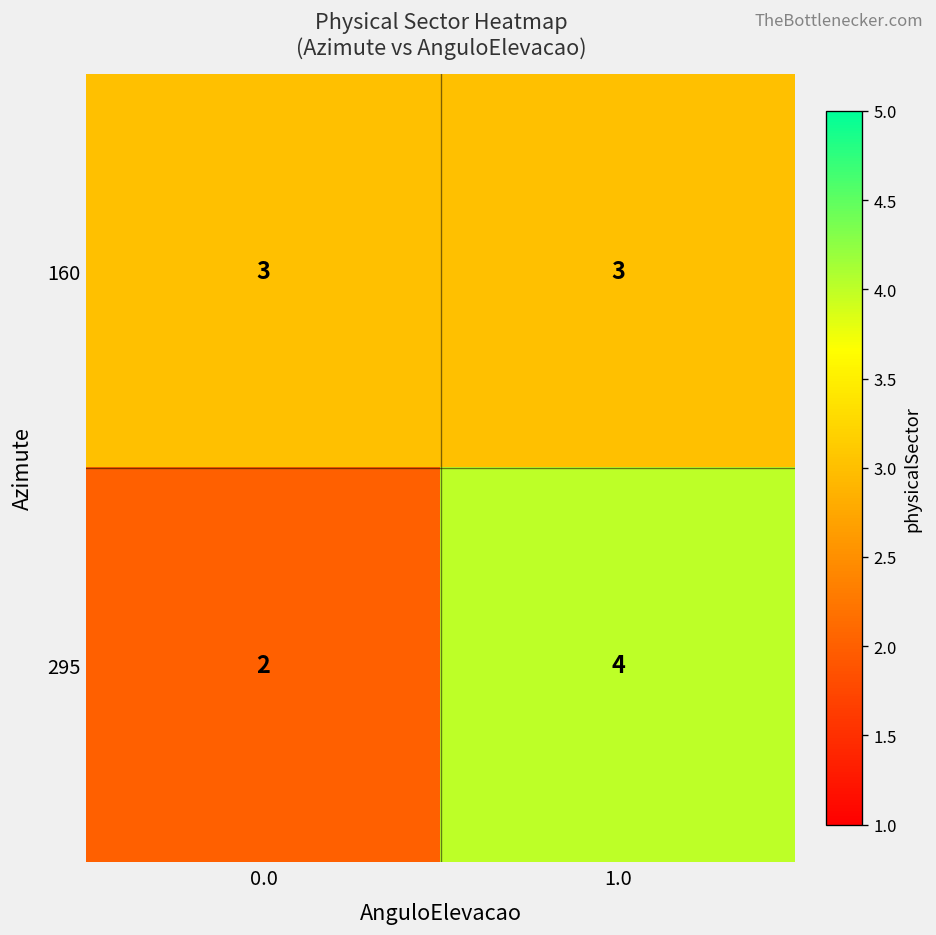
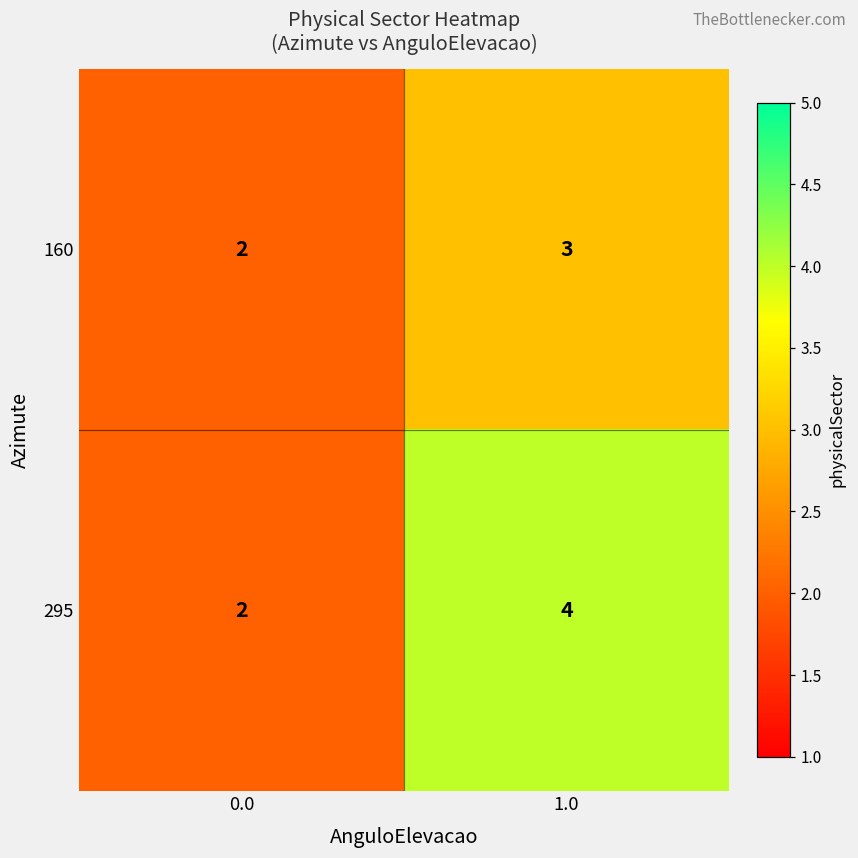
  {
    "160": {
-     "0.0": 3,
+     "0.0": 2,
      "1.0": 3
    },
    "295": {
      "0.0": 2,
      "1.0": 4
    }
  }
